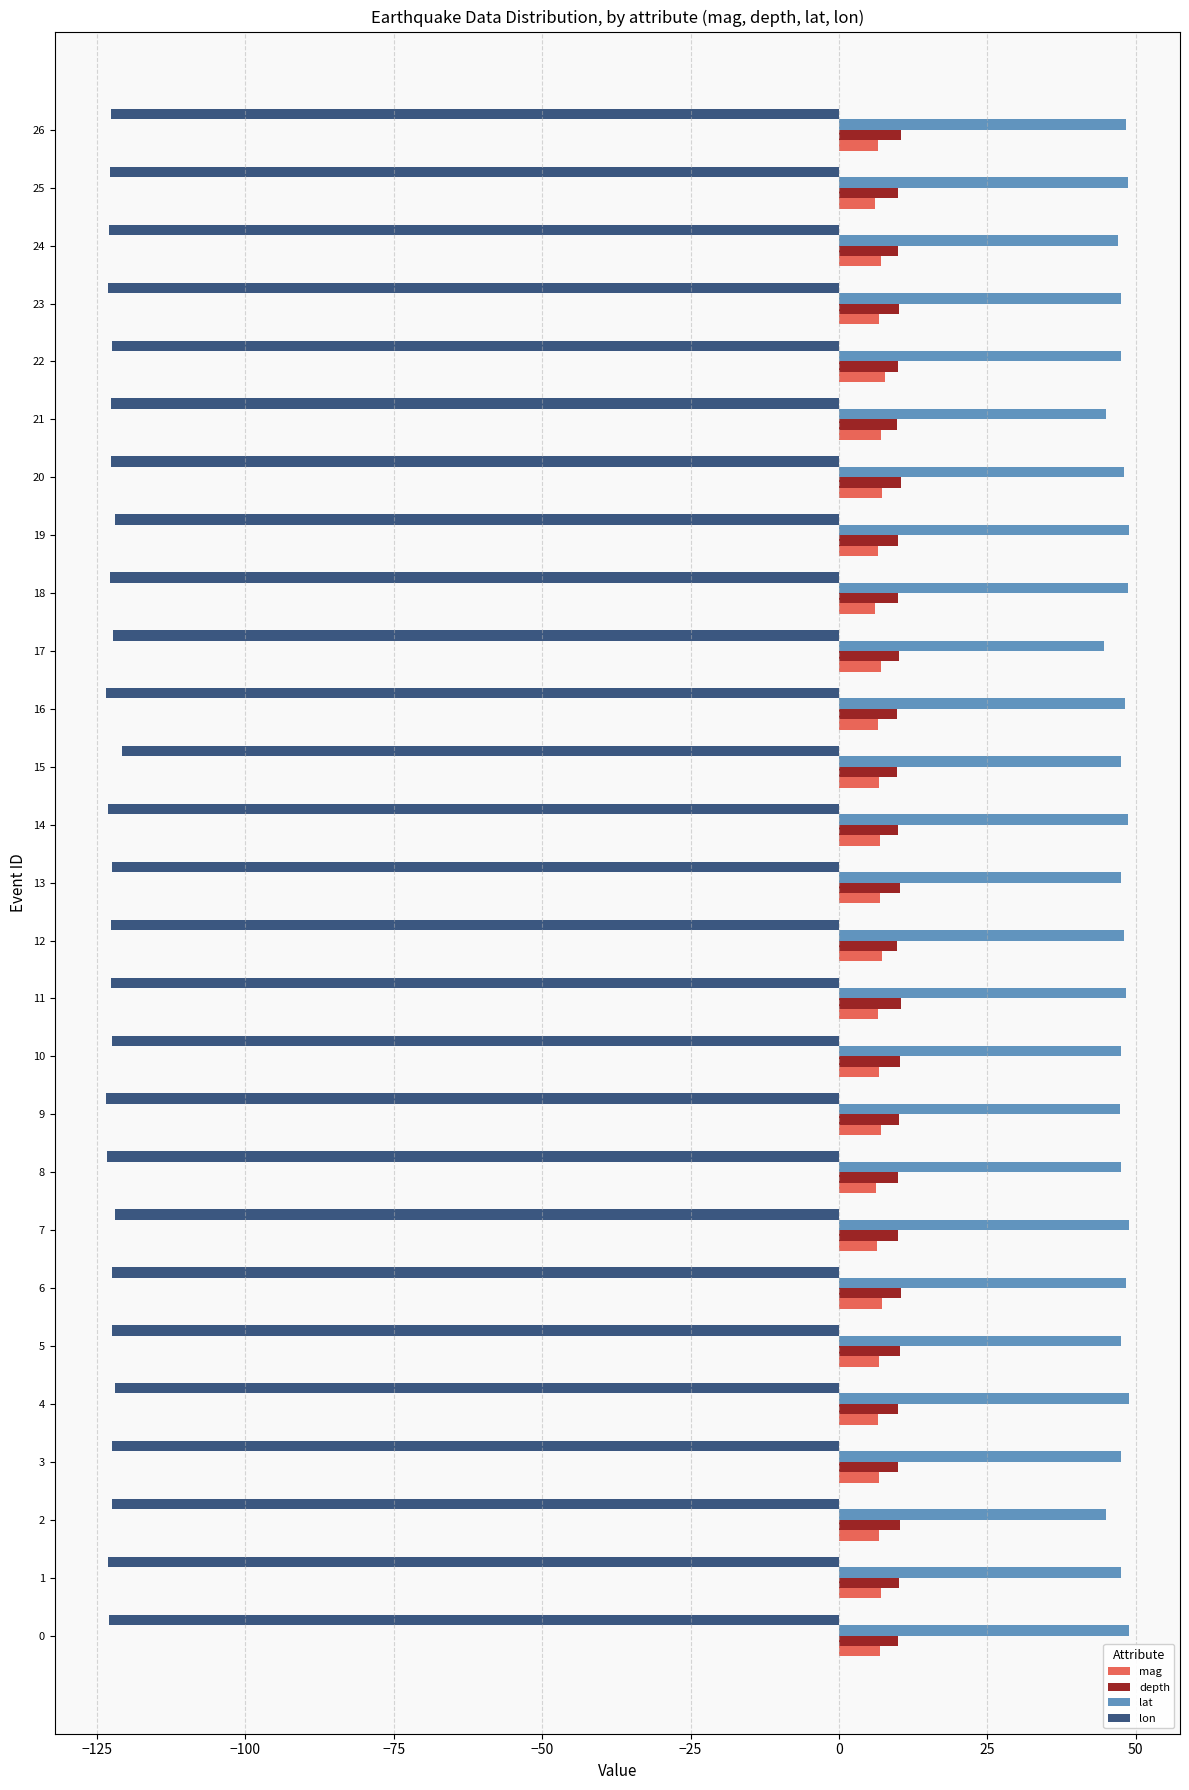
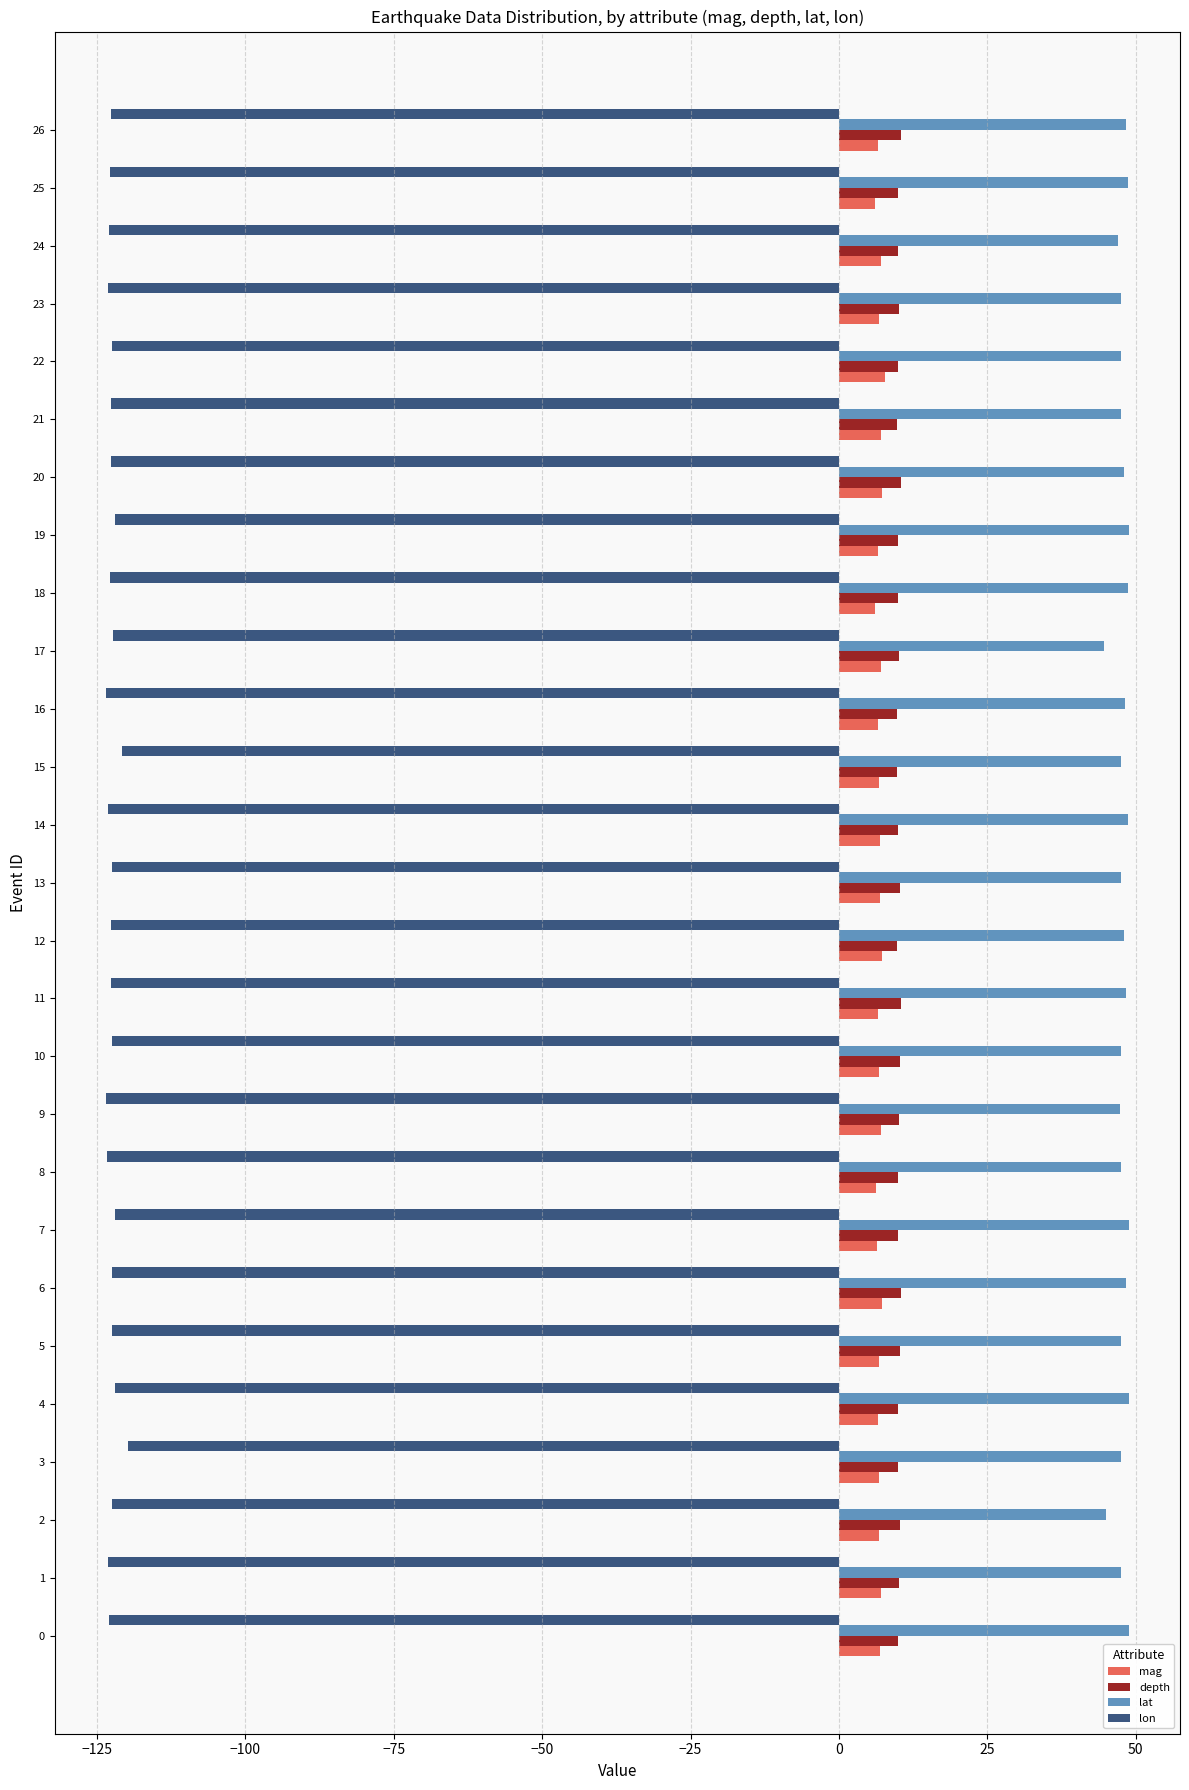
  {
    "mag": {
      "26": 7,
      "25": 6,
      "24": 7,
      "23": 7,
      "22": 8,
      "21": 7,
      "20": 7,
      "19": 7,
      "18": 6,
      "17": 7,
      "16": 7,
      "15": 7,
      "14": 7,
      "13": 7,
      "12": 7,
      "11": 7,
      "10": 7,
      "9": 7,
      "8": 6,
      "7": 6,
      "6": 7,
      "5": 7,
      "4": 7,
      "3": 7,
      "2": 7,
      "1": 7,
      "0": 7
    },
    "depth": {
      "26": 10,
      "25": 10,
      "24": 10,
      "23": 10,
      "22": 10,
      "21": 10,
      "20": 10,
      "19": 10,
      "18": 10,
      "17": 10,
      "16": 10,
      "15": 10,
      "14": 10,
      "13": 10,
      "12": 10,
      "11": 10,
      "10": 10,
      "9": 10,
      "8": 10,
      "7": 10,
      "6": 10,
      "5": 10,
      "4": 10,
      "3": 10,
      "2": 10,
      "1": 10,
      "0": 10
    },
    "lat": {
      "26": 48,
      "25": 49,
      "24": 47,
      "23": 48,
      "22": 47,
-     "21": 45,
+     "21": 47,
      "20": 48,
      "19": 49,
      "18": 49,
      "17": 45,
      "16": 48,
      "15": 47,
      "14": 49,
      "13": 48,
      "12": 48,
      "11": 48,
      "10": 48,
      "9": 47,
      "8": 47,
      "7": 49,
      "6": 48,
      "5": 48,
      "4": 49,
      "3": 48,
      "2": 45,
      "1": 48,
      "0": 49
    },
    "lon": {
      "26": -123,
      "25": -123,
      "24": -123,
      "23": -123,
      "22": -122,
      "21": -123,
      "20": -123,
      "19": -122,
      "18": -123,
      "17": -122,
      "16": -123,
      "15": -121,
      "14": -123,
      "13": -122,
      "12": -123,
      "11": -123,
      "10": -122,
      "9": -123,
      "8": -123,
      "7": -122,
      "6": -122,
      "5": -122,
      "4": -122,
-     "3": -122,
+     "3": -120,
      "2": -122,
      "1": -123,
      "0": -123
    }
  }
